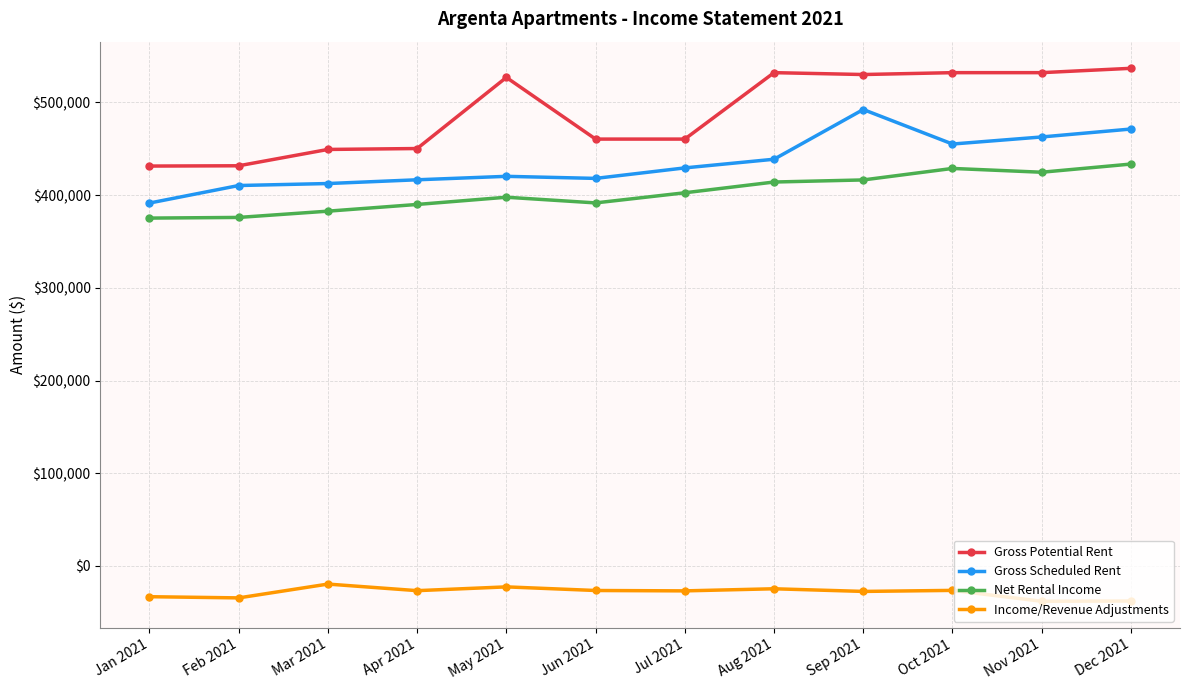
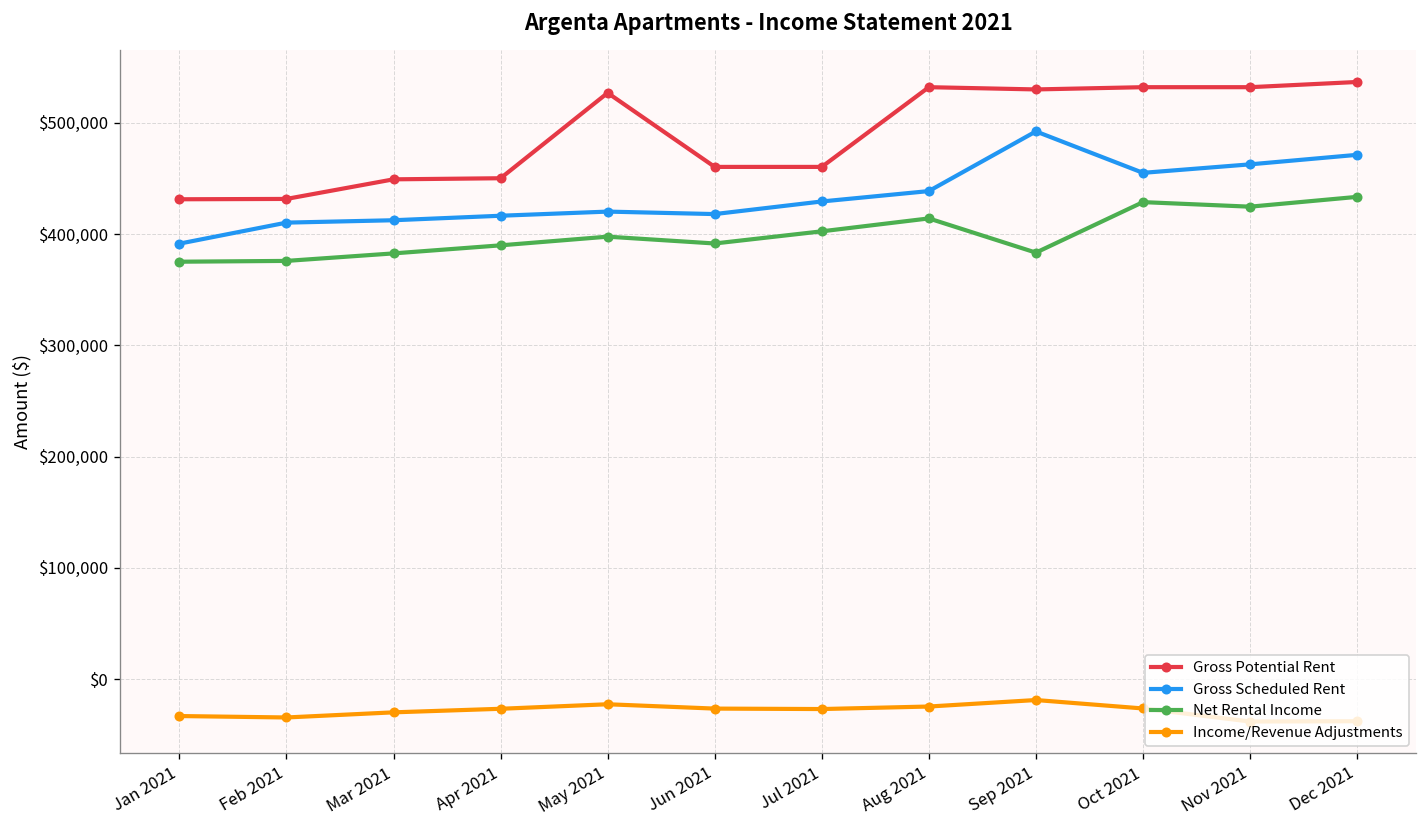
  {
    "Gross Potential Rent": {
      "Jan 2021": "$430,000",
      "Feb 2021": "$430,000",
      "Mar 2021": "$450,000",
      "Apr 2021": "$450,000",
      "May 2021": "$530,000",
      "Jun 2021": "$460,000",
      "Jul 2021": "$460,000",
      "Aug 2021": "$530,000",
      "Sep 2021": "$530,000",
      "Oct 2021": "$530,000",
      "Nov 2021": "$530,000",
      "Dec 2021": "$540,000"
    },
    "Gross Scheduled Rent": {
      "Jan 2021": "$390,000",
      "Feb 2021": "$410,000",
      "Mar 2021": "$410,000",
      "Apr 2021": "$420,000",
      "May 2021": "$420,000",
      "Jun 2021": "$420,000",
      "Jul 2021": "$430,000",
      "Aug 2021": "$440,000",
      "Sep 2021": "$490,000",
      "Oct 2021": "$460,000",
      "Nov 2021": "$460,000",
      "Dec 2021": "$470,000"
    },
    "Net Rental Income": {
      "Jan 2021": "$380,000",
      "Feb 2021": "$380,000",
      "Mar 2021": "$380,000",
      "Apr 2021": "$390,000",
      "May 2021": "$400,000",
      "Jun 2021": "$390,000",
      "Jul 2021": "$400,000",
      "Aug 2021": "$410,000",
-     "Sep 2021": "$420,000",
+     "Sep 2021": "$380,000",
      "Oct 2021": "$430,000",
      "Nov 2021": "$420,000",
      "Dec 2021": "$430,000"
    },
    "Income/Revenue Adjustments": {
      "Jan 2021": "$-30,000",
      "Feb 2021": "$-30,000",
-     "Mar 2021": "$-20,000",
+     "Mar 2021": "$-30,000",
      "Apr 2021": "$-30,000",
      "May 2021": "$-20,000",
      "Jun 2021": "$-30,000",
      "Jul 2021": "$-30,000",
      "Aug 2021": "$-20,000",
-     "Sep 2021": "$-30,000",
+     "Sep 2021": "$-20,000",
      "Oct 2021": "$-30,000"
    }
  }
